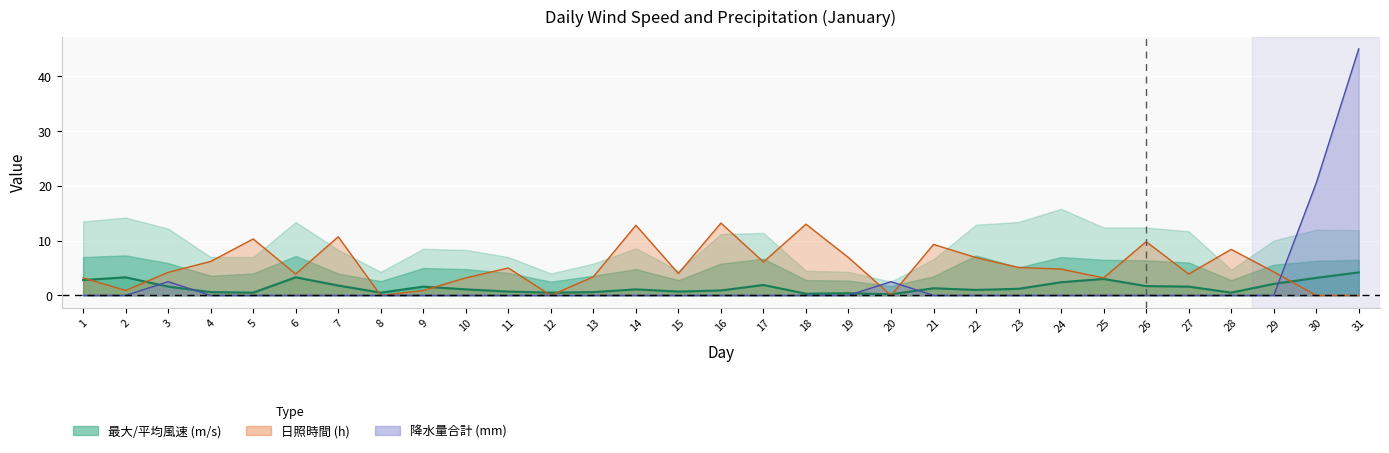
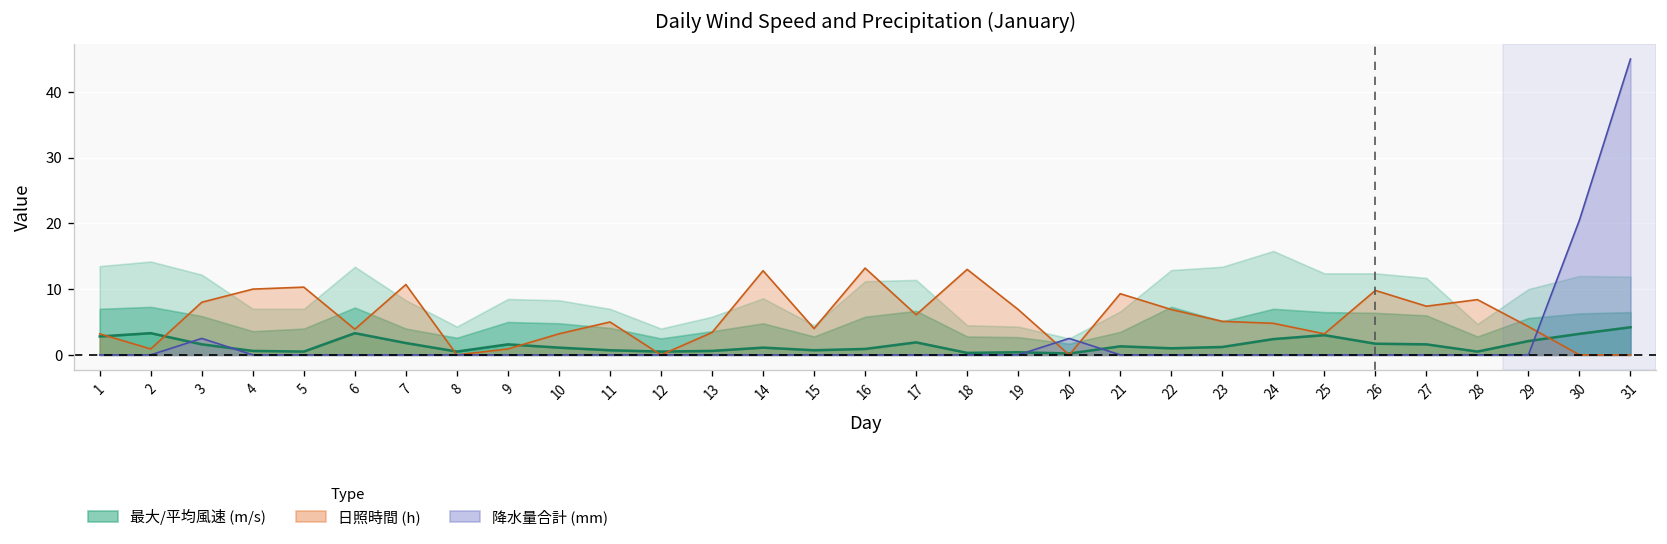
  {
    "日照時間 (h)": {
      "2": 1,
-     "3": 4,
-     "4": 6,
+     "3": 8,
+     "4": 10,
      "5": 10,
      "6": 4,
      "7": 11,
      "9": 1,
      "10": 3,
      "11": 5,
      "14": 13,
      "15": 4,
      "16": 13,
      "17": 6,
      "18": 13,
      "19": 7,
      "21": 9,
      "24": 5,
      "26": 10,
-     "27": 4,
+     "27": 7,
      "28": 8,
      "29": 4,
      "30": 0,
      "31": 0
    }
  }
